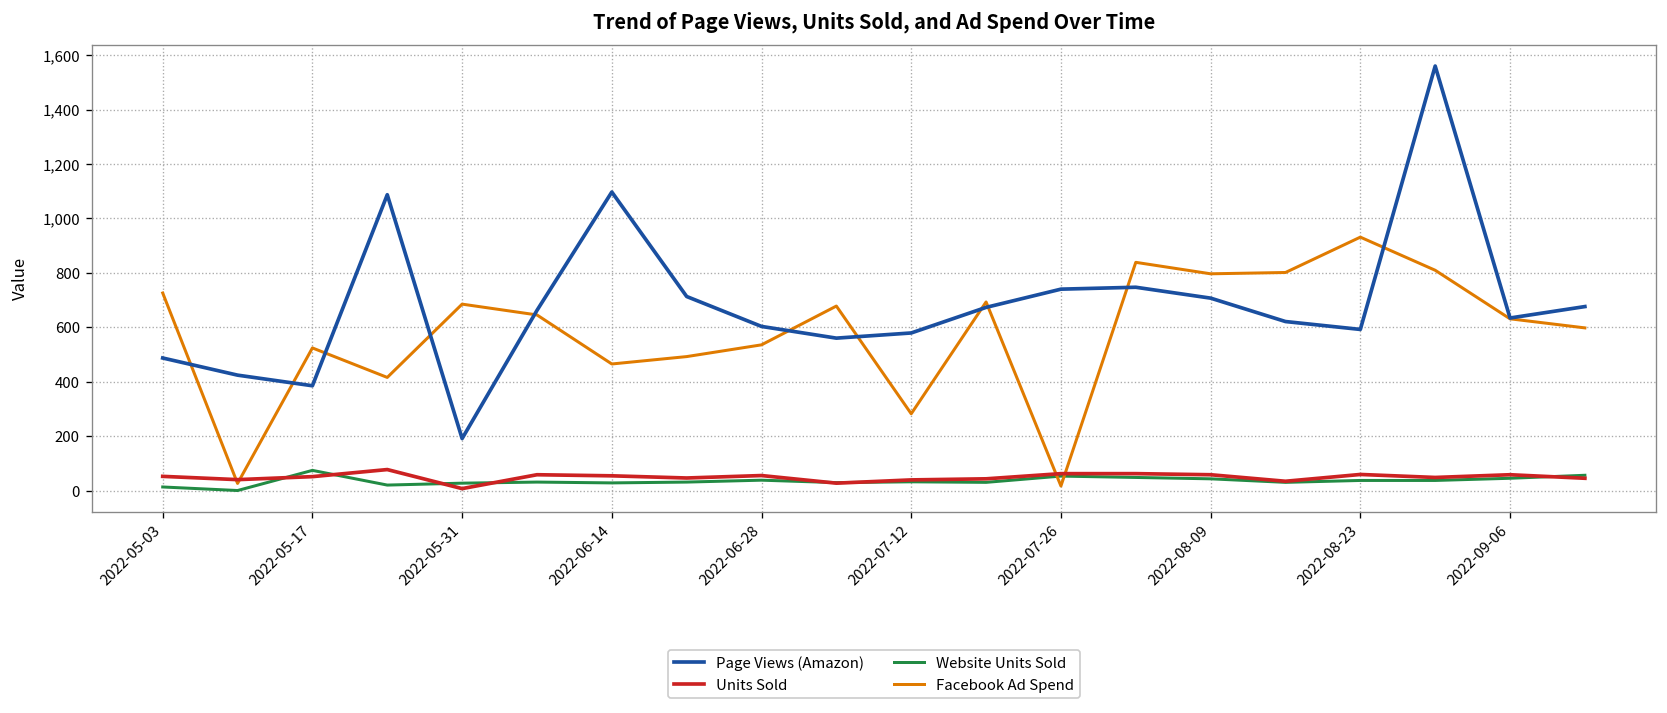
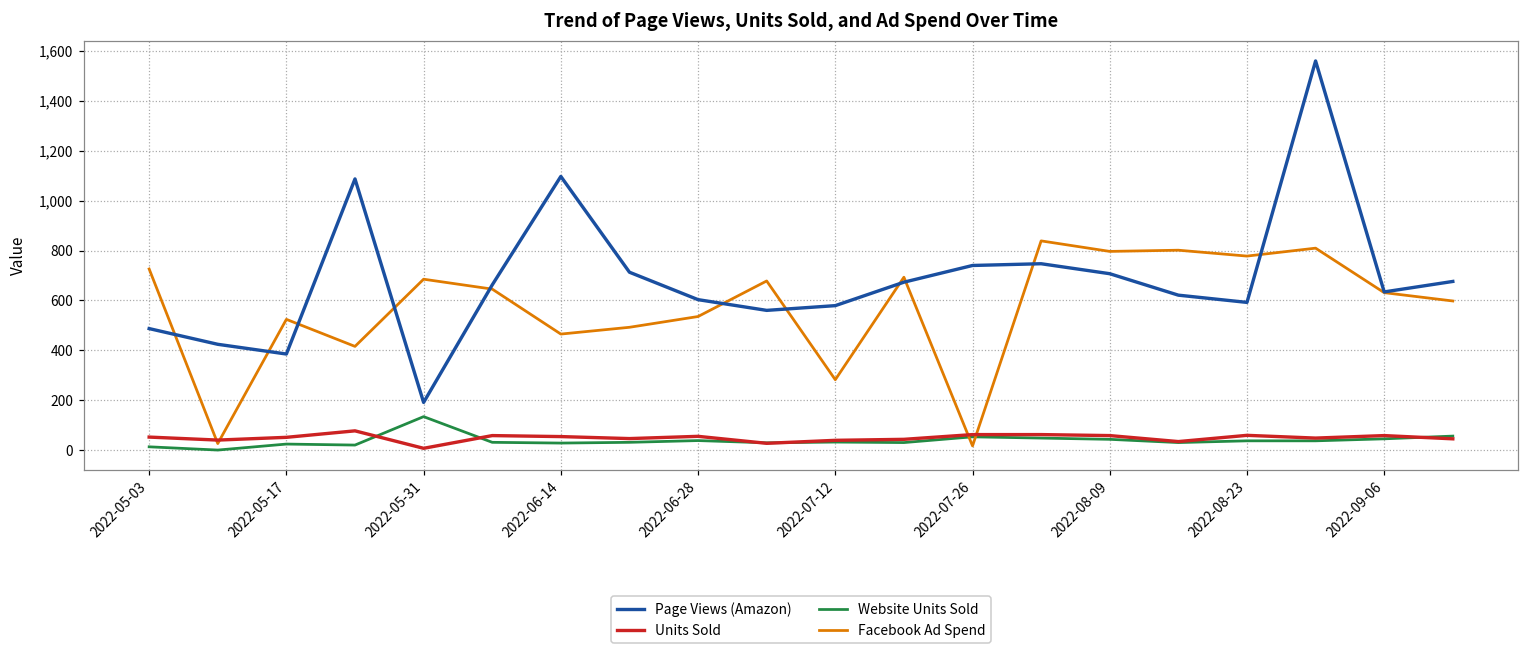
  {
    "Page Views (Amazon)": {
      "2022-05-03": "490",
      "2022-05-17": "390",
      "2022-05-31": "190",
      "2022-06-14": "1,100",
      "2022-06-28": "600",
      "2022-07-12": "580",
      "2022-07-26": "740",
      "2022-08-09": "710",
      "2022-08-23": "590"
    },
    "Units Sold": {
      "2022-05-03": "50",
      "2022-05-17": "50",
      "2022-05-31": "10",
      "2022-06-14": "50",
      "2022-06-28": "60",
      "2022-08-09": "60",
      "2022-08-23": "60",
      "2022-09-06": "60"
    },
    "Website Units Sold": {
      "2022-05-03": "10",
-     "2022-05-17": "70",
-     "2022-05-31": "30",
+     "2022-05-17": "20",
+     "2022-05-31": "130",
      "2022-06-14": "30",
      "2022-06-28": "40",
      "2022-08-09": "40",
      "2022-08-23": "40",
      "2022-09-06": "50"
    },
    "Facebook Ad Spend": {
      "2022-05-03": "730",
      "2022-05-17": "520",
      "2022-05-31": "680",
      "2022-06-14": "470",
      "2022-06-28": "540",
      "2022-07-12": "280",
      "2022-07-26": "20",
      "2022-08-09": "800",
-     "2022-08-23": "930"
+     "2022-08-23": "780"
    }
  }
